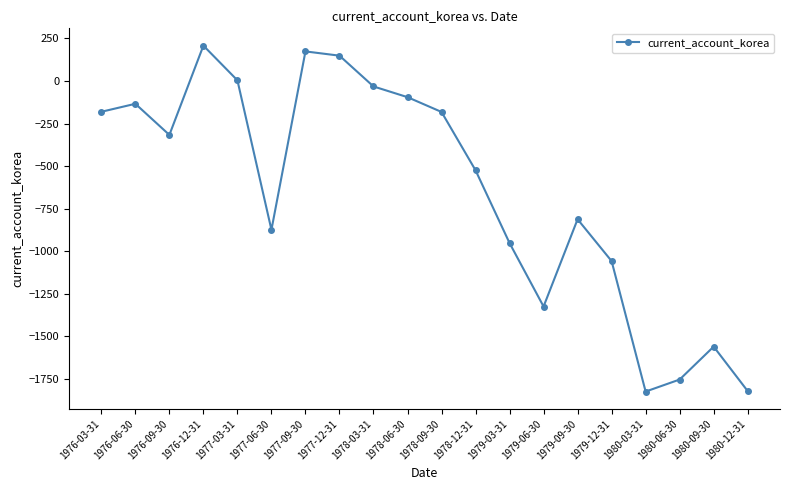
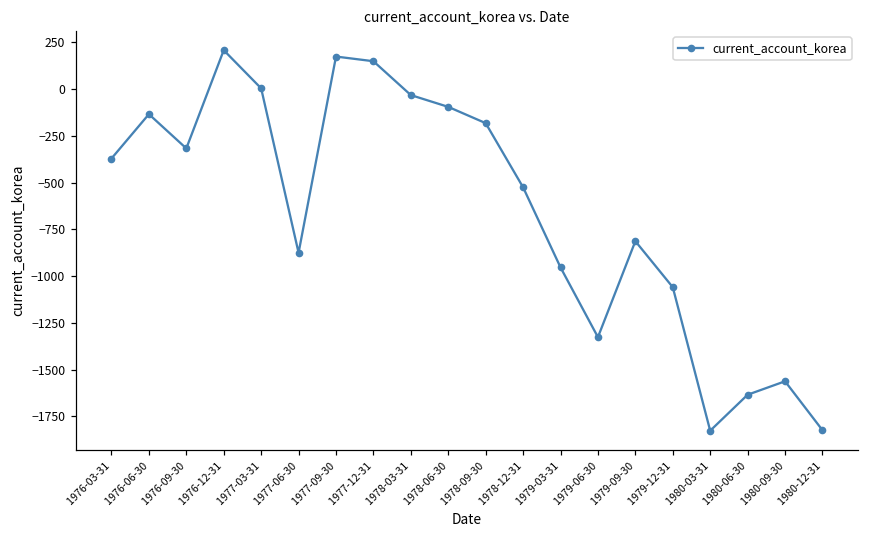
  {
-   "1976-03-31": -180,
+   "1976-03-31": -370,
    "1976-06-30": -130,
    "1976-09-30": -320,
    "1976-12-31": 210,
    "1977-03-31": 0,
    "1977-06-30": -880,
    "1977-09-30": 170,
    "1977-12-31": 150,
    "1978-03-31": -30,
    "1978-06-30": -100,
    "1978-09-30": -180,
    "1978-12-31": -530,
    "1979-03-31": -950,
    "1979-06-30": -1330,
    "1979-09-30": -810,
    "1979-12-31": -1060,
    "1980-03-31": -1830,
-   "1980-06-30": -1760,
+   "1980-06-30": -1630,
    "1980-09-30": -1560,
    "1980-12-31": -1820
  }
